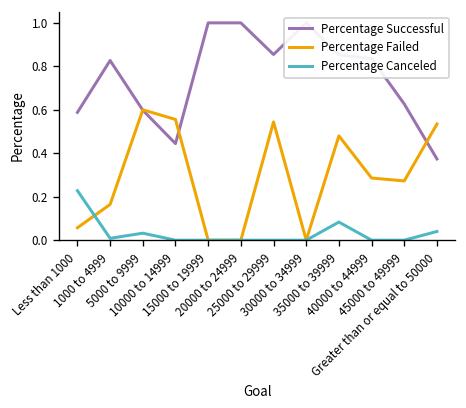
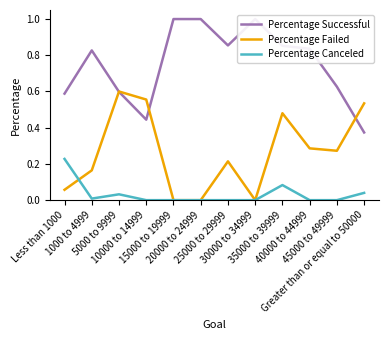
  {
    "Percentage Successful": {
      "Less than 1000": 0.59,
      "1000 to 4999": 0.83,
      "10000 to 14999": 0.44,
      "15000 to 19999": 1.00,
      "20000 to 24999": 1.00,
      "25000 to 29999": 0.85,
      "45000 to 49999": 0.63,
      "Greater than or equal to 50000": 0.37
    },
    "Percentage Failed": {
      "Less than 1000": 0.06,
      "1000 to 4999": 0.16,
      "10000 to 14999": 0.56,
-     "25000 to 29999": 0.54,
+     "25000 to 29999": 0.21,
      "35000 to 39999": 0.48,
      "40000 to 44999": 0.29,
      "45000 to 49999": 0.27,
      "Greater than or equal to 50000": 0.53
    },
    "Percentage Canceled": {
      "Less than 1000": 0.23,
      "1000 to 4999": 0.01,
      "5000 to 9999": 0.03,
      "10000 to 14999": 0.00,
      "25000 to 29999": 0.00,
      "35000 to 39999": 0.08,
      "40000 to 44999": 0.00,
      "45000 to 49999": 0.00,
      "Greater than or equal to 50000": 0.04
    }
  }
